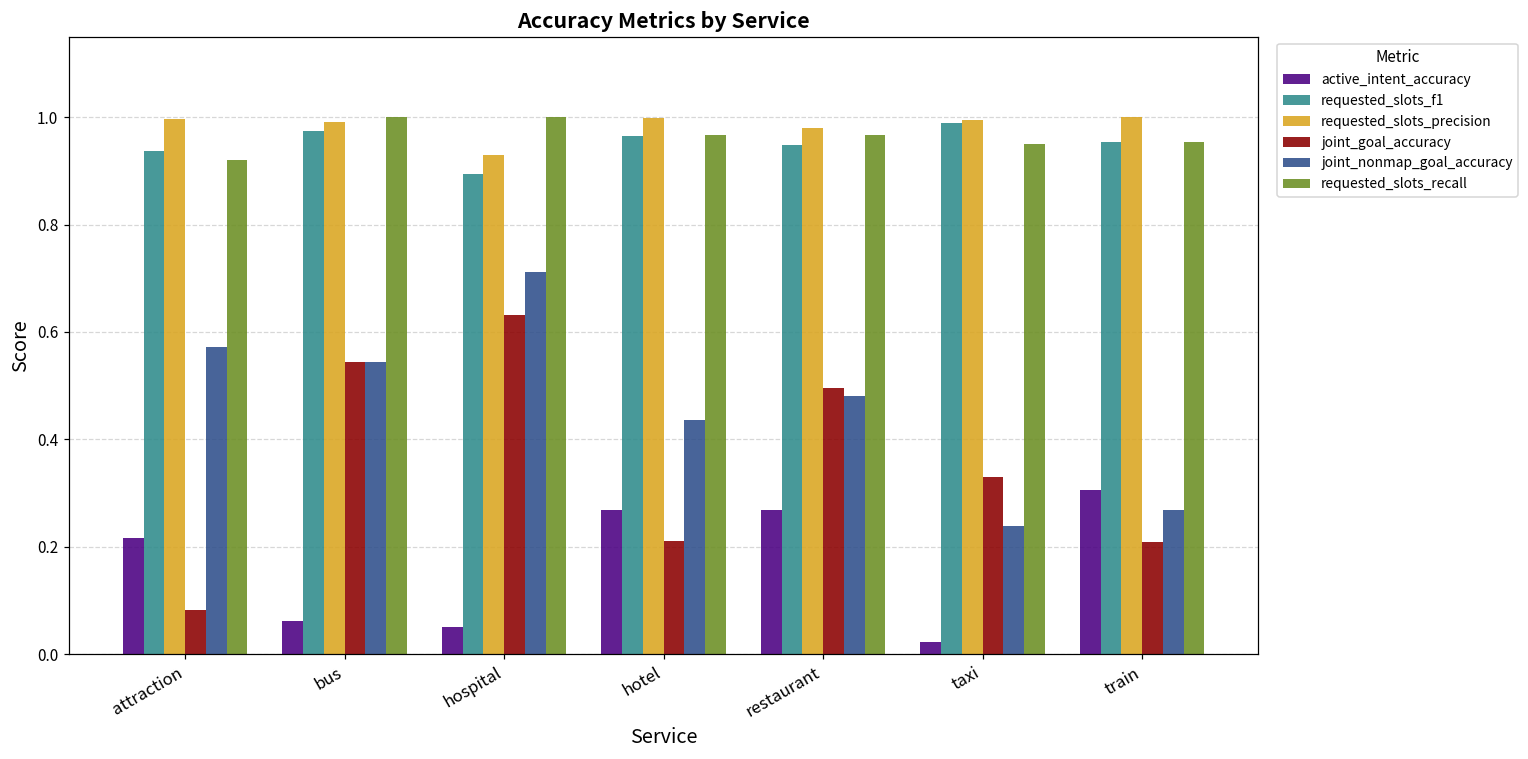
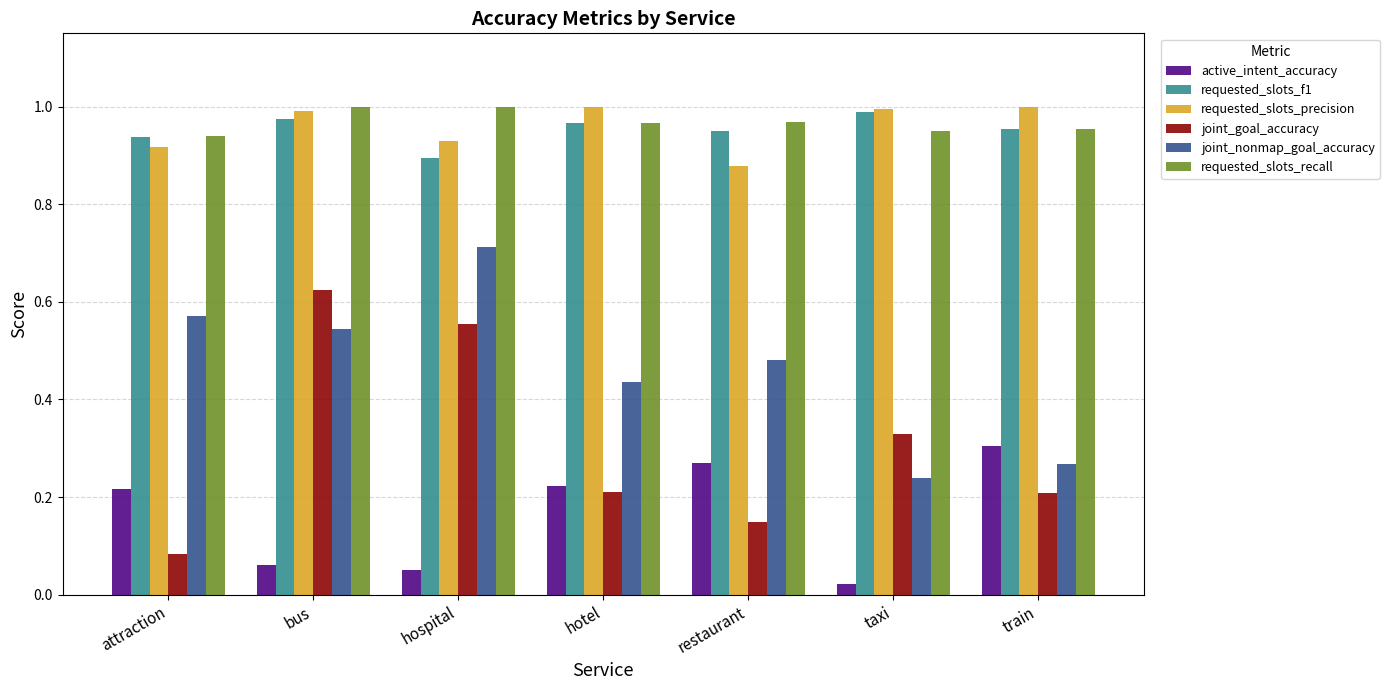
  {
    "active_intent_accuracy": {
      "attraction": 0.22,
      "bus": 0.06,
      "hospital": 0.05,
-     "hotel": 0.27,
+     "hotel": 0.22,
      "restaurant": 0.27,
      "taxi": 0.02,
      "train": 0.31
    },
    "requested_slots_f1": {
      "attraction": 0.94,
      "bus": 0.97,
      "hospital": 0.89,
      "hotel": 0.97,
      "restaurant": 0.95,
      "taxi": 0.99,
      "train": 0.95
    },
    "requested_slots_precision": {
-     "attraction": 1.00,
+     "attraction": 0.92,
      "bus": 0.99,
      "hospital": 0.93,
      "hotel": 1.00,
-     "restaurant": 0.98,
+     "restaurant": 0.88,
      "taxi": 1.00,
      "train": 1.00
    },
    "joint_goal_accuracy": {
      "attraction": 0.08,
-     "bus": 0.54,
-     "hospital": 0.63,
+     "bus": 0.62,
+     "hospital": 0.55,
      "hotel": 0.21,
-     "restaurant": 0.50,
+     "restaurant": 0.15,
      "taxi": 0.33,
      "train": 0.21
    },
    "joint_nonmap_goal_accuracy": {
      "attraction": 0.57,
      "bus": 0.54,
      "hospital": 0.71,
      "hotel": 0.44,
      "restaurant": 0.48,
      "taxi": 0.24,
      "train": 0.27
    },
    "requested_slots_recall": {
-     "attraction": 0.92,
+     "attraction": 0.94,
      "bus": 1.00,
      "hospital": 1.00,
      "hotel": 0.97,
      "restaurant": 0.97,
      "taxi": 0.95,
      "train": 0.95
    }
  }
